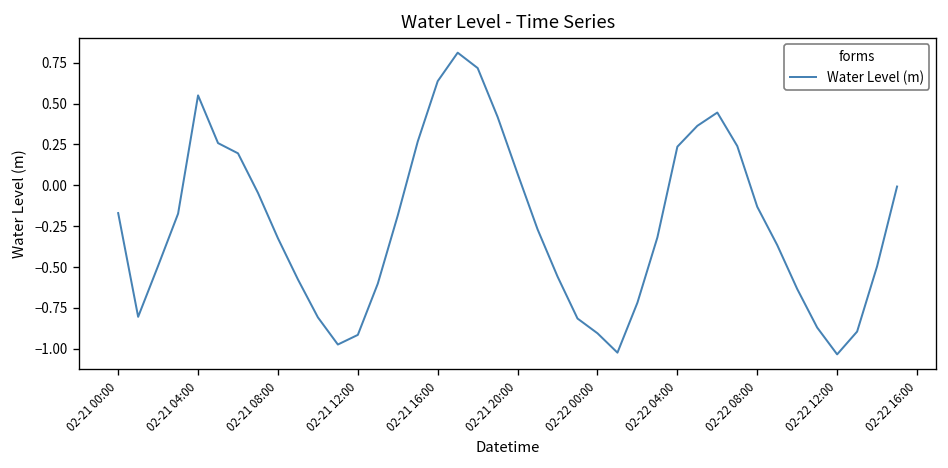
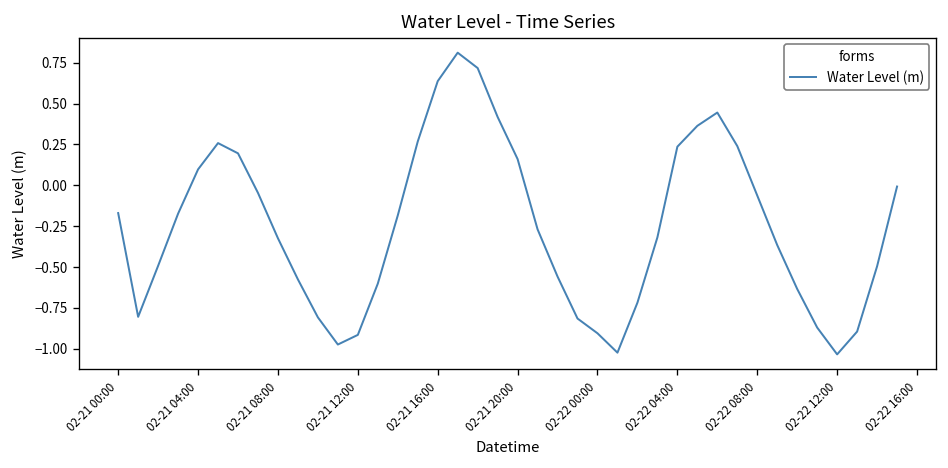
  {
    "02-21 00:00": -0.17,
-   "02-21 04:00": 0.55,
+   "02-21 04:00": 0.10,
    "02-21 08:00": -0.32,
    "02-21 12:00": -0.91,
    "02-21 16:00": 0.64,
-   "02-21 20:00": 0.07,
+   "02-21 20:00": 0.16,
    "02-22 00:00": -0.91,
    "02-22 04:00": 0.24,
-   "02-22 08:00": -0.13,
+   "02-22 08:00": -0.06,
    "02-22 12:00": -1.03
  }
